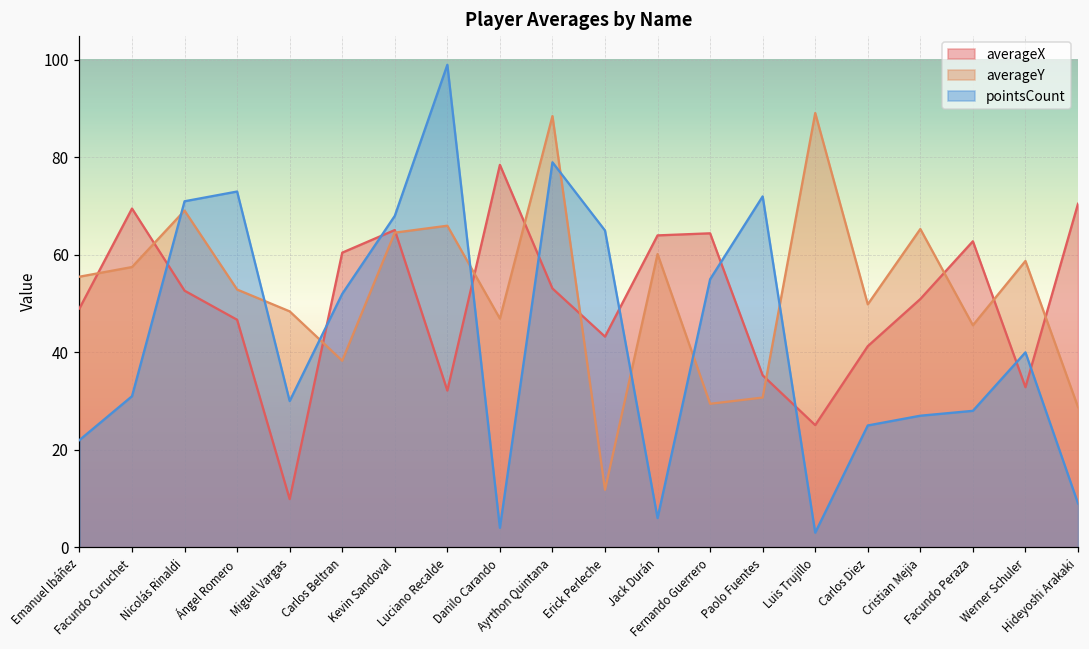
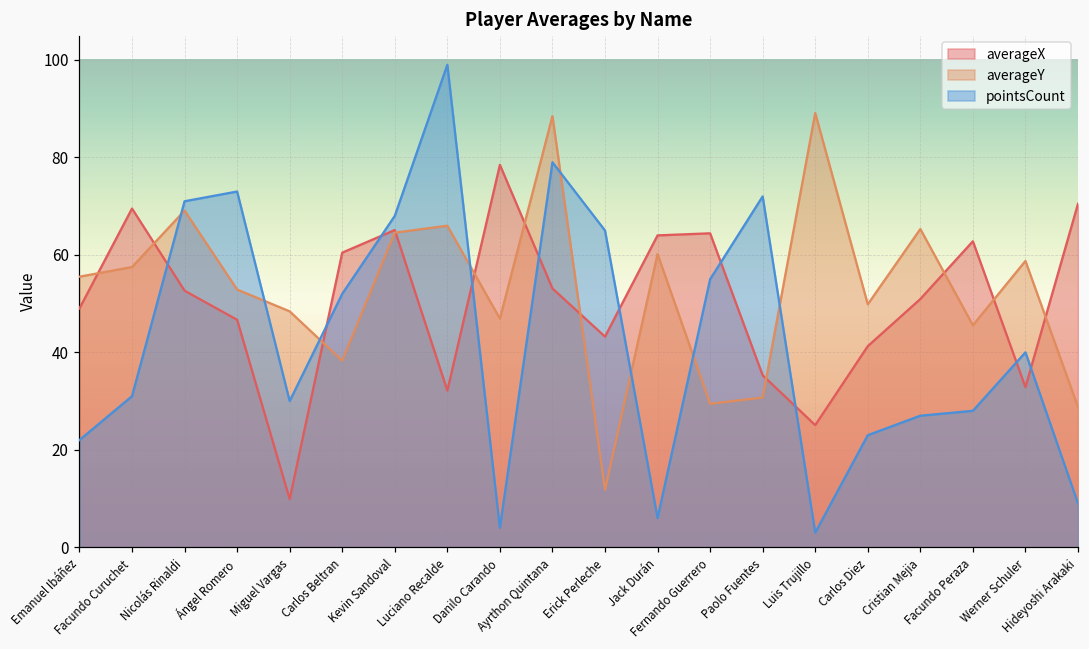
  {
    "pointsCount": {
      "Emanuel Ibáñez": 22,
      "Facundo Curuchet": 31,
      "Nicolás Rinaldi": 71,
      "Ángel Romero": 73,
      "Miguel Vargas": 30,
      "Carlos Beltran": 52,
      "Kevin Sandoval": 68,
      "Luciano Recalde": 99,
      "Danilo Carando": 4,
      "Ayrthon Quintana": 79,
      "Erick Perleche": 65,
      "Jack Durán": 6,
      "Fernando Guerrero": 55,
      "Paolo Fuentes": 72,
      "Luis Trujillo": 3,
-     "Carlos Diez": 25,
+     "Carlos Diez": 23,
      "Cristian Mejia": 27,
      "Facundo Peraza": 28,
      "Werner Schuler": 40,
      "Hideyoshi Arakaki": 9
    }
  }
